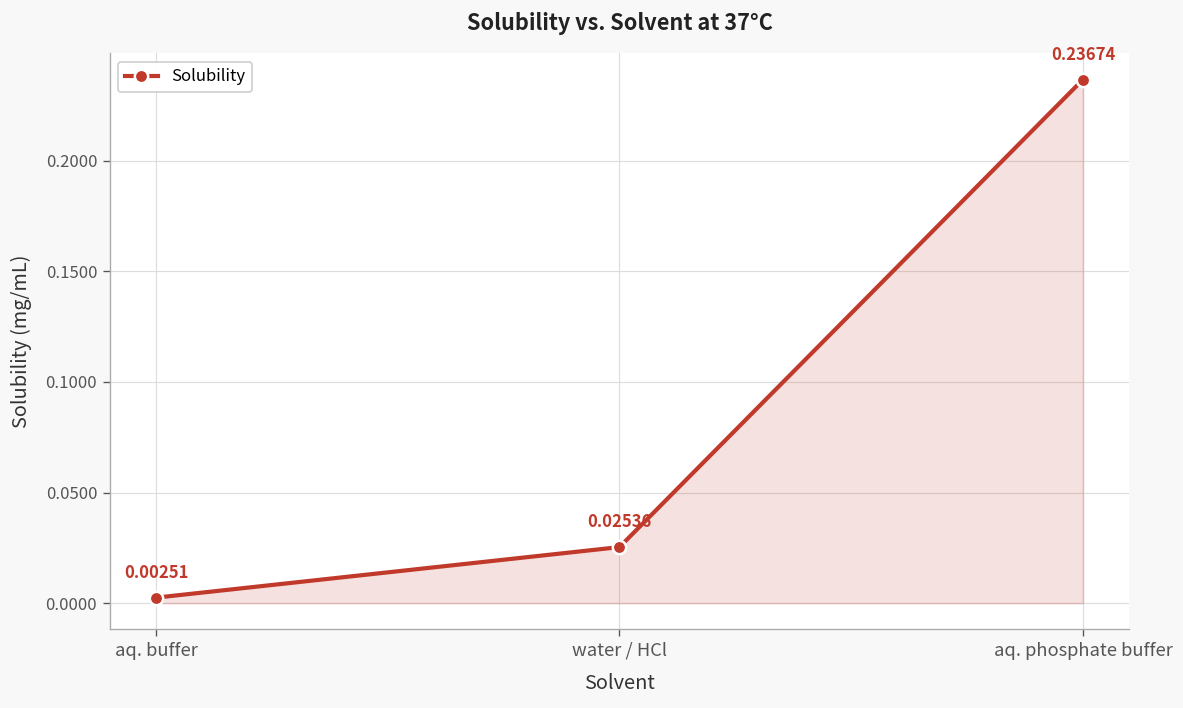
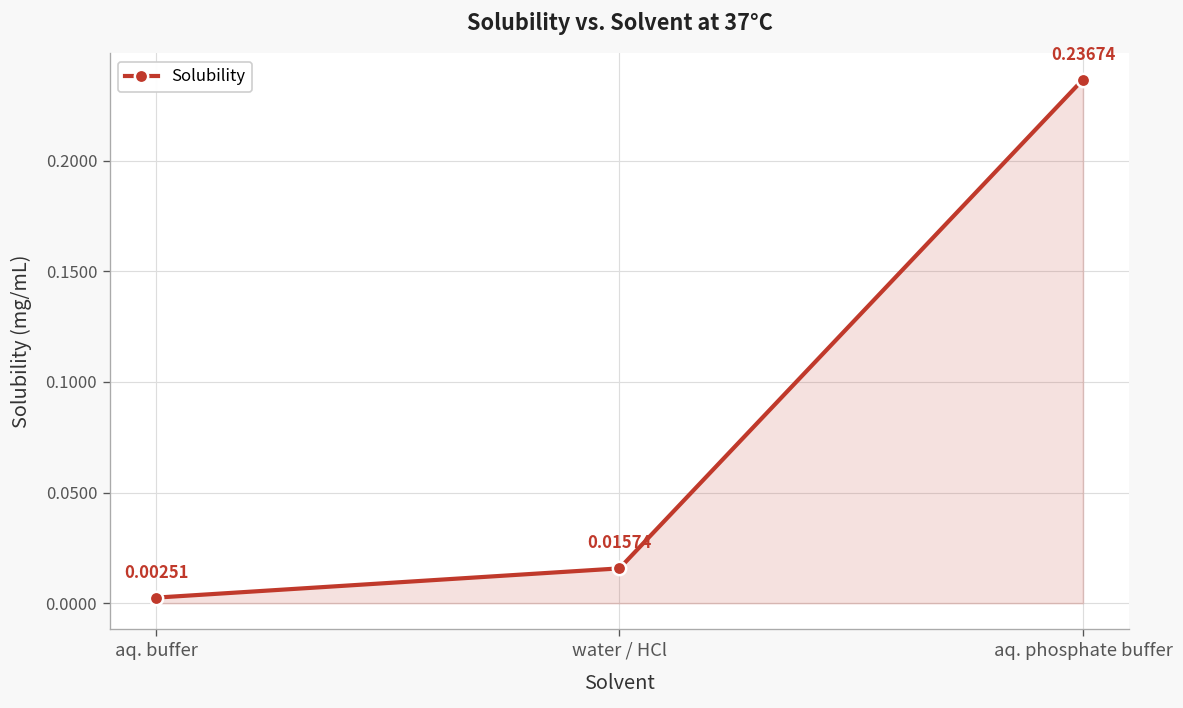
  {
    "aq. buffer": 0.00251,
-   "water / HCl": 0.02536,
+   "water / HCl": 0.01574,
    "aq. phosphate buffer": 0.23674
  }
